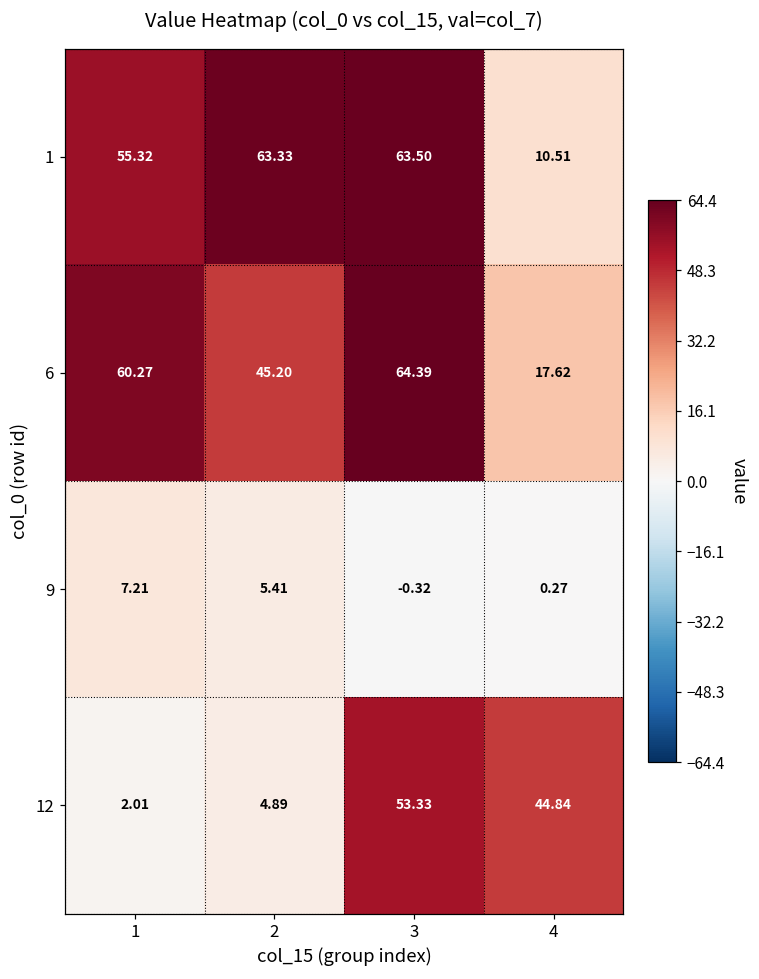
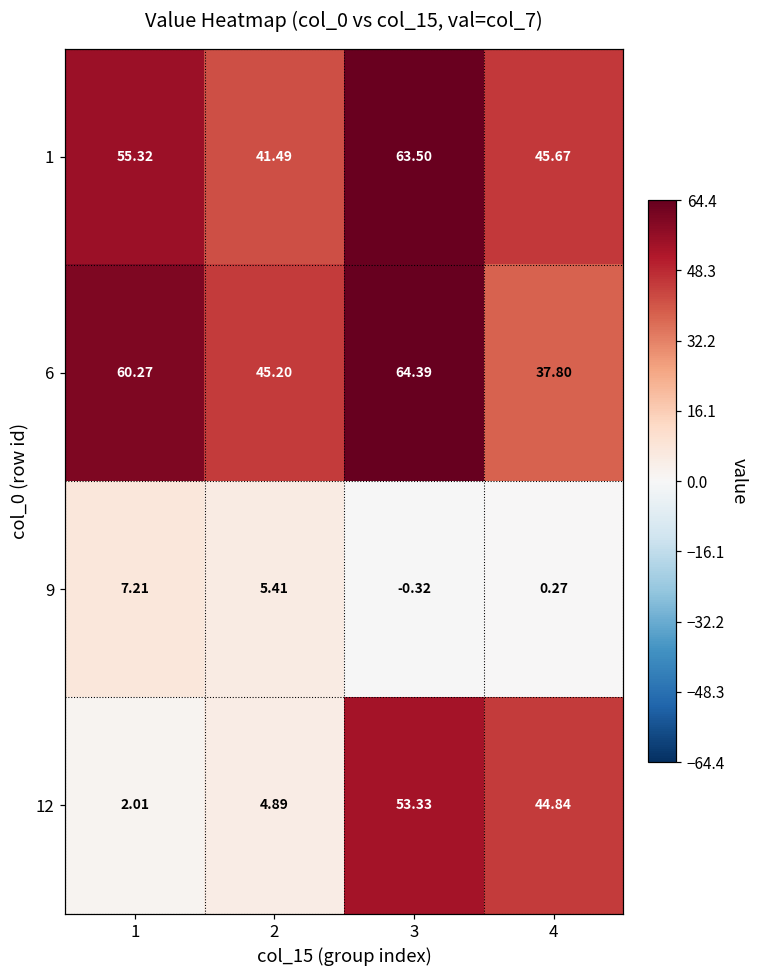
  {
    "1": {
      "1": 55.32,
-     "2": 63.33,
+     "2": 41.49,
      "3": 63.50,
-     "4": 10.51
+     "4": 45.67
    },
    "6": {
      "1": 60.27,
      "2": 45.20,
      "3": 64.39,
-     "4": 17.62
+     "4": 37.80
    },
    "9": {
      "1": 7.21,
      "2": 5.41,
      "3": -0.32,
      "4": 0.27
    },
    "12": {
      "1": 2.01,
      "2": 4.89,
      "3": 53.33,
      "4": 44.84
    }
  }
